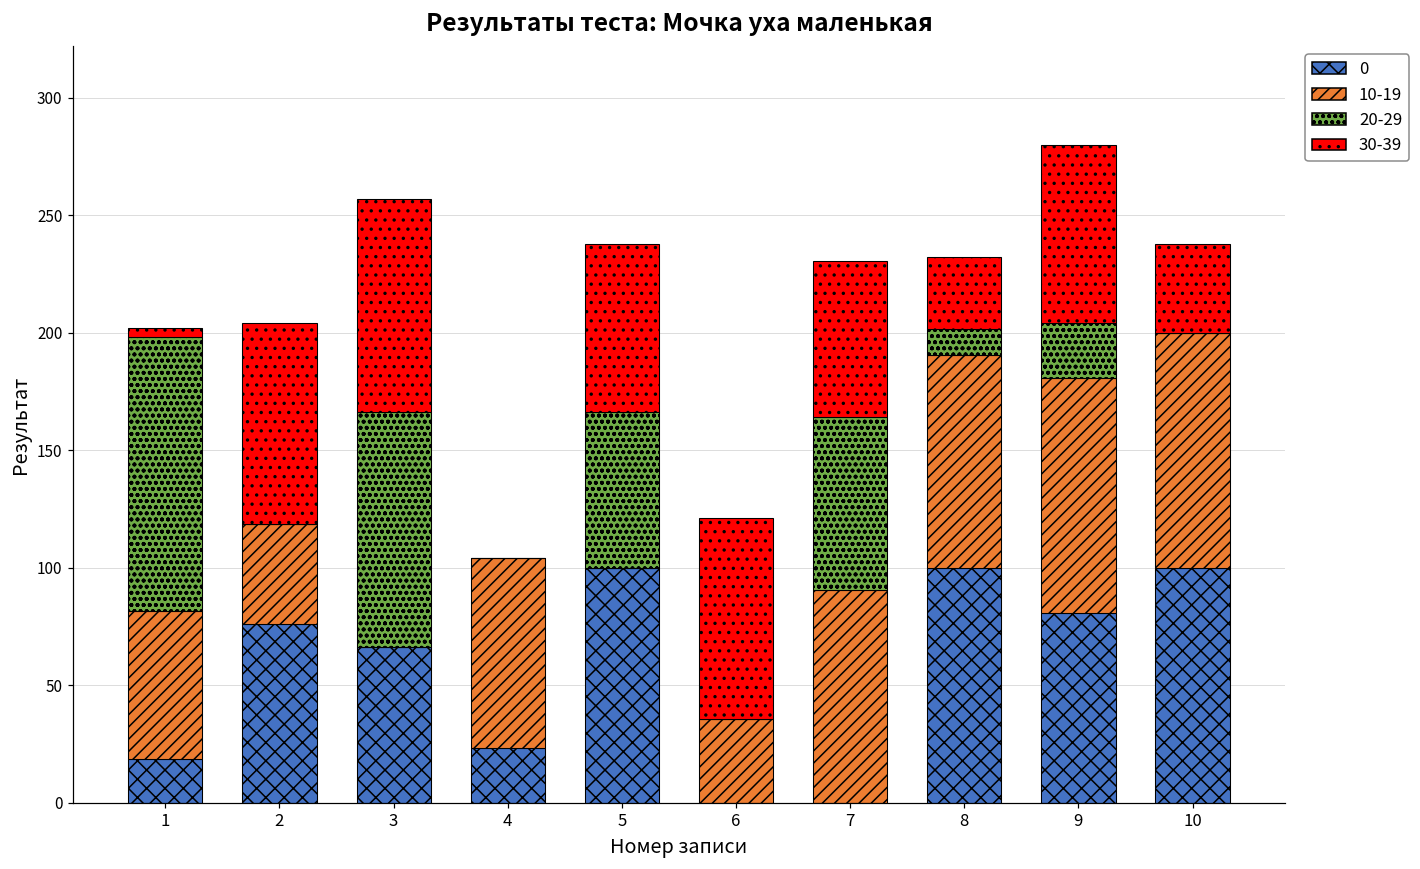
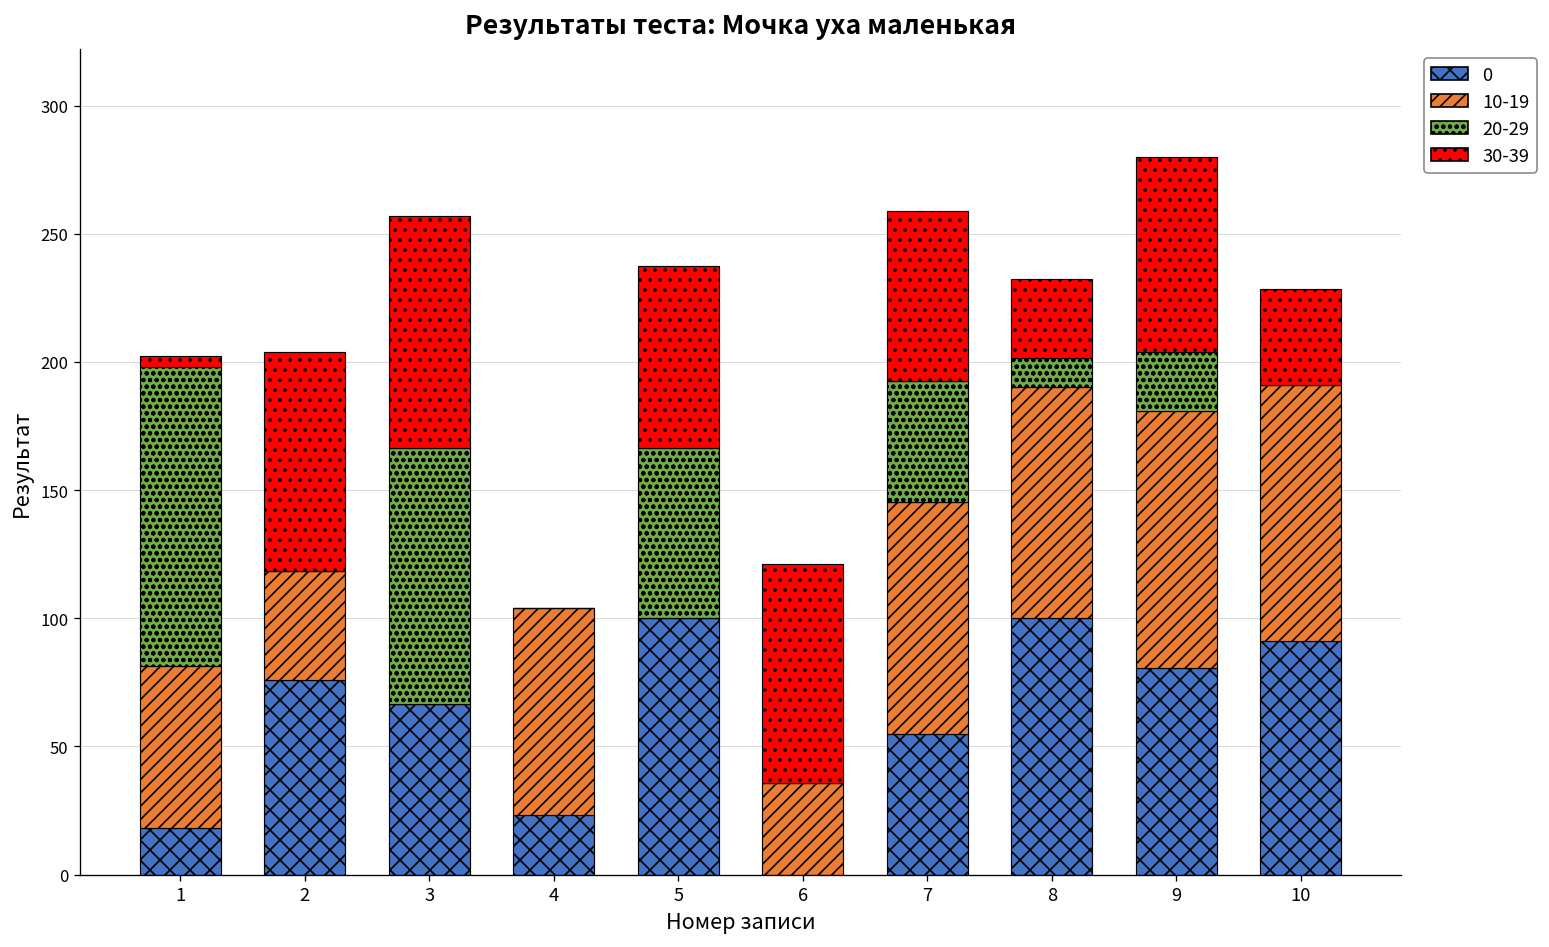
  {
    "0": {
      "1": 18,
      "2": 76,
      "3": 66,
      "4": 23,
      "5": 100,
      "6": 0,
-     "7": 0,
+     "7": 55,
      "8": 100,
      "9": 81,
-     "10": 100
+     "10": 91
    },
    "10-19": {
      "1": 63,
      "2": 42,
      "3": 0,
      "4": 81,
      "5": 0,
      "6": 36,
      "7": 90,
      "8": 90,
      "9": 100,
      "10": 100
    },
    "20-29": {
      "1": 117,
      "2": 0,
      "3": 100,
      "4": 0,
      "5": 66,
      "6": 0,
-     "7": 74,
+     "7": 47,
      "8": 11,
      "9": 23,
      "10": 0
    },
    "30-39": {
      "1": 4,
      "2": 86,
      "3": 90,
      "4": 0,
      "5": 71,
      "6": 86,
      "7": 66,
      "8": 31,
      "9": 76,
      "10": 38
    }
  }
